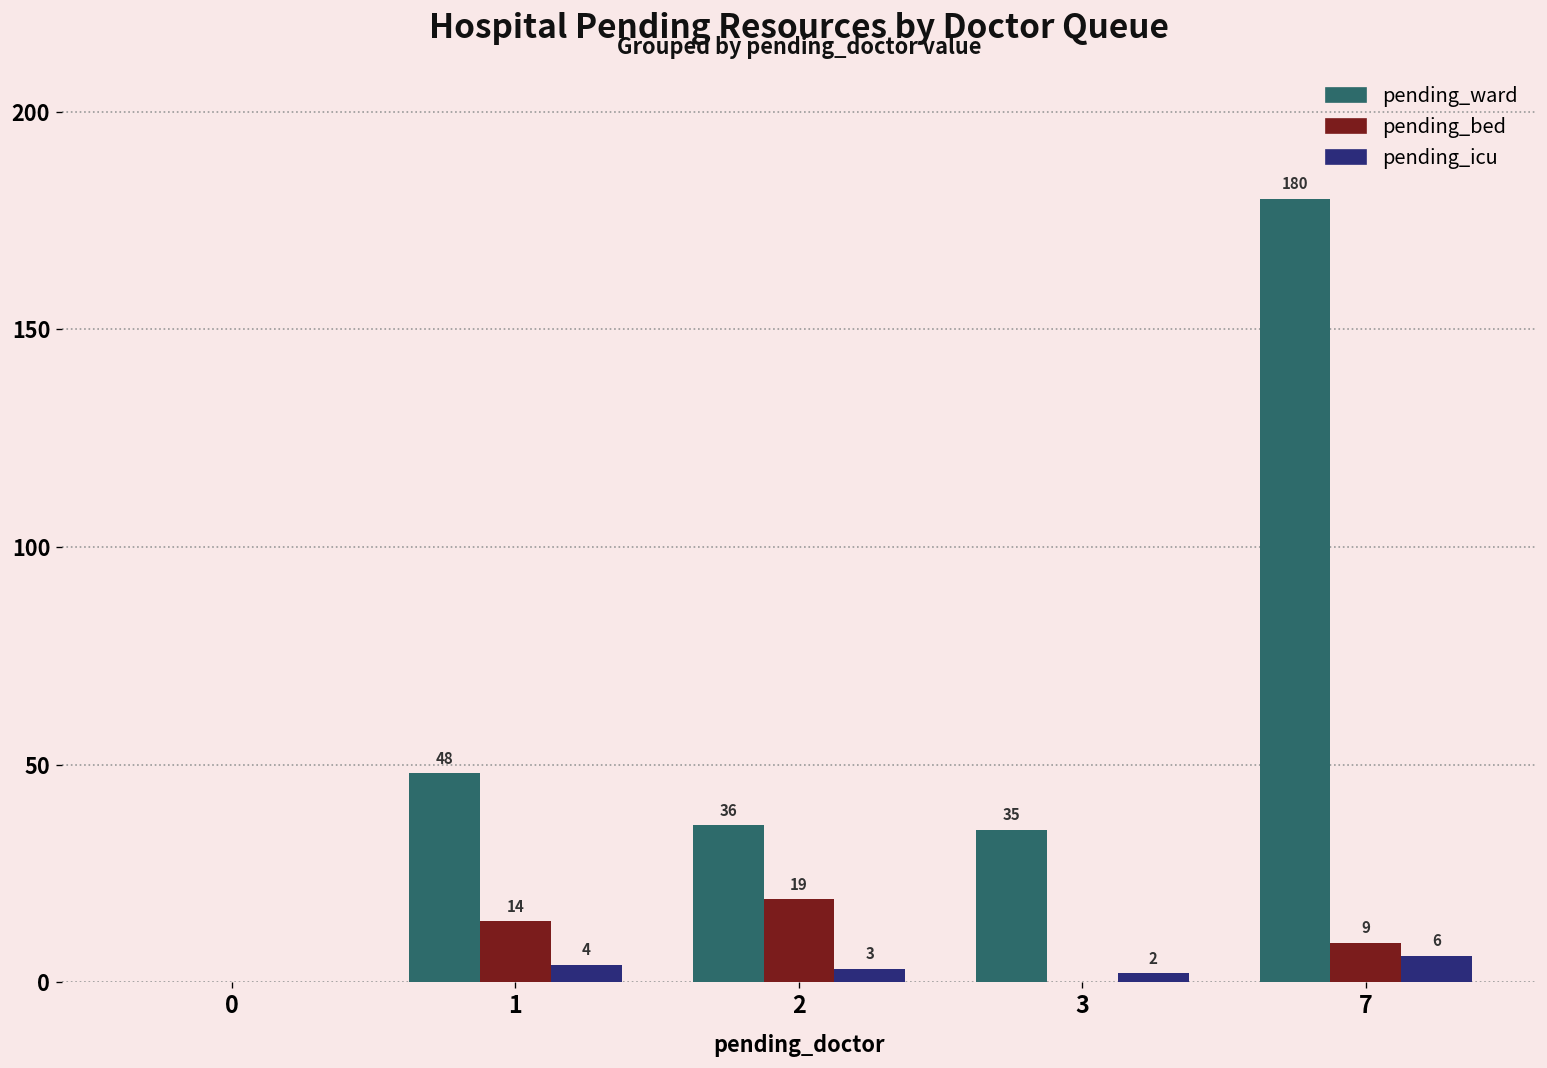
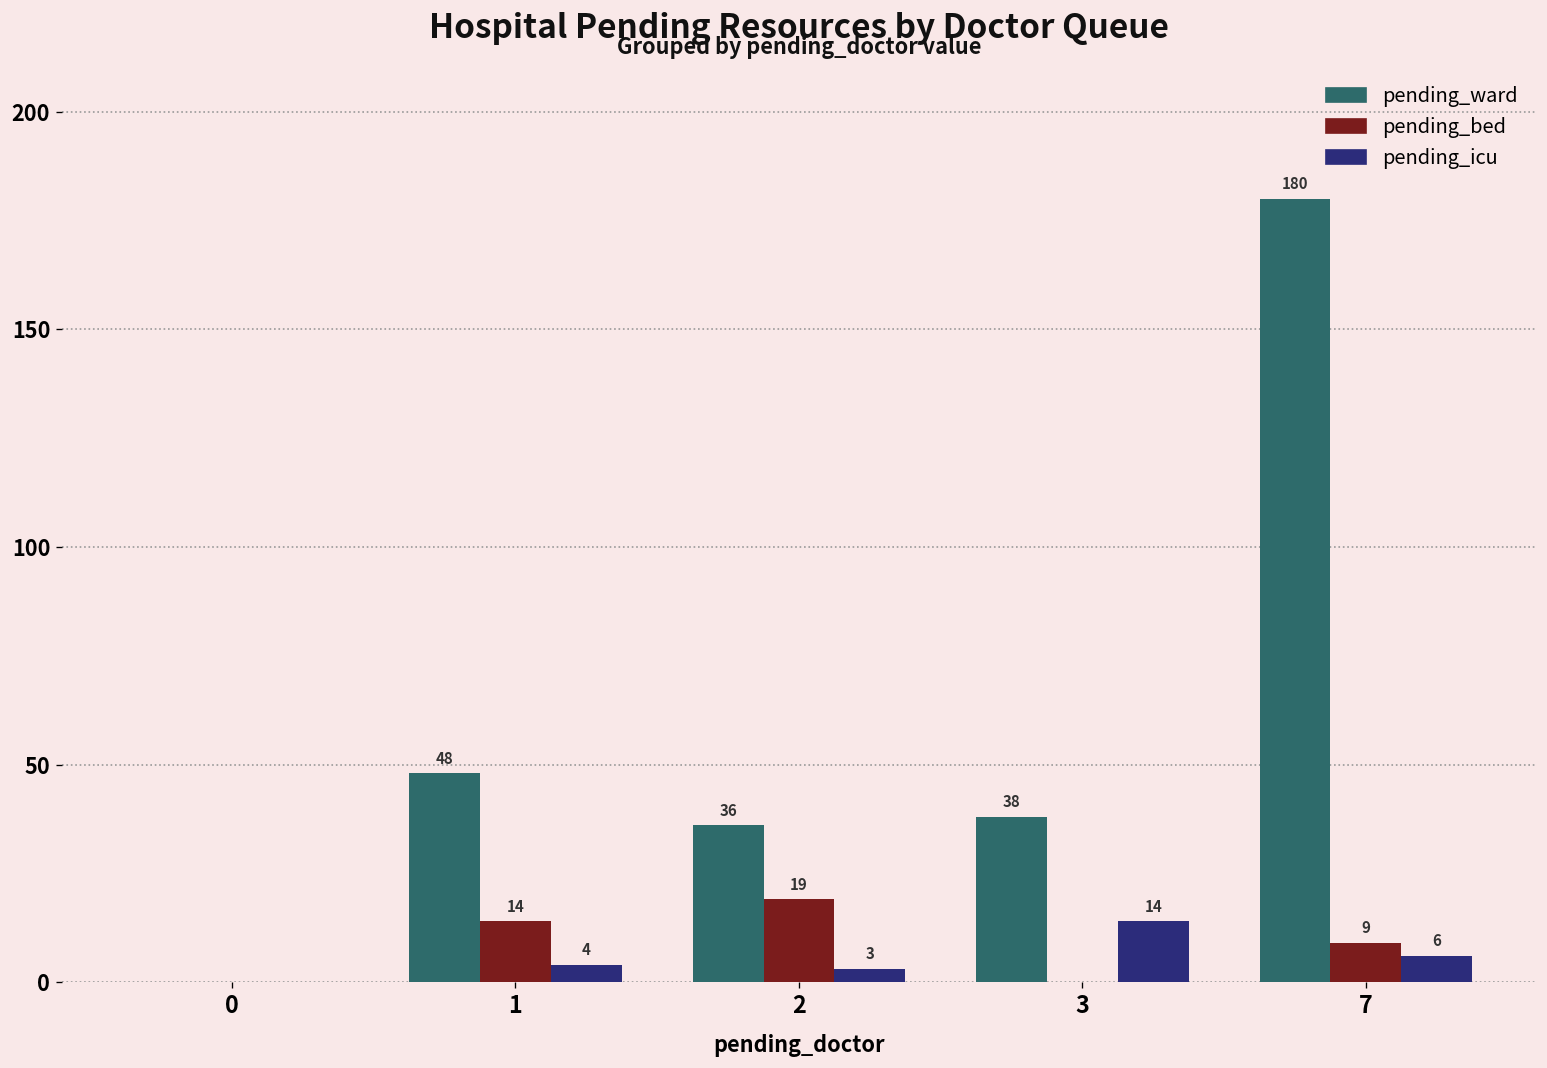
  {
    "pending_ward": {
      "1": 48,
      "2": 36,
-     "3": 35,
+     "3": 38,
      "7": 180
    },
    "pending_bed": {
      "1": 14,
      "2": 19,
      "7": 9
    },
    "pending_icu": {
      "1": 4,
      "2": 3,
-     "3": 2,
+     "3": 14,
      "7": 6
    }
  }
